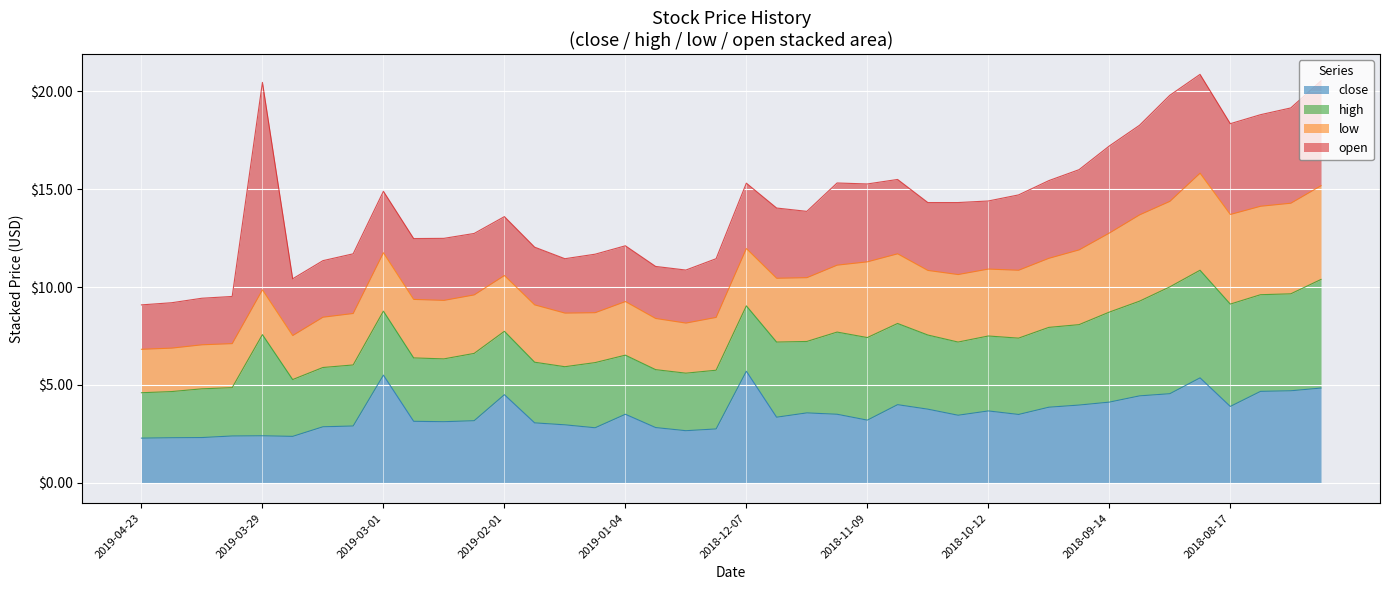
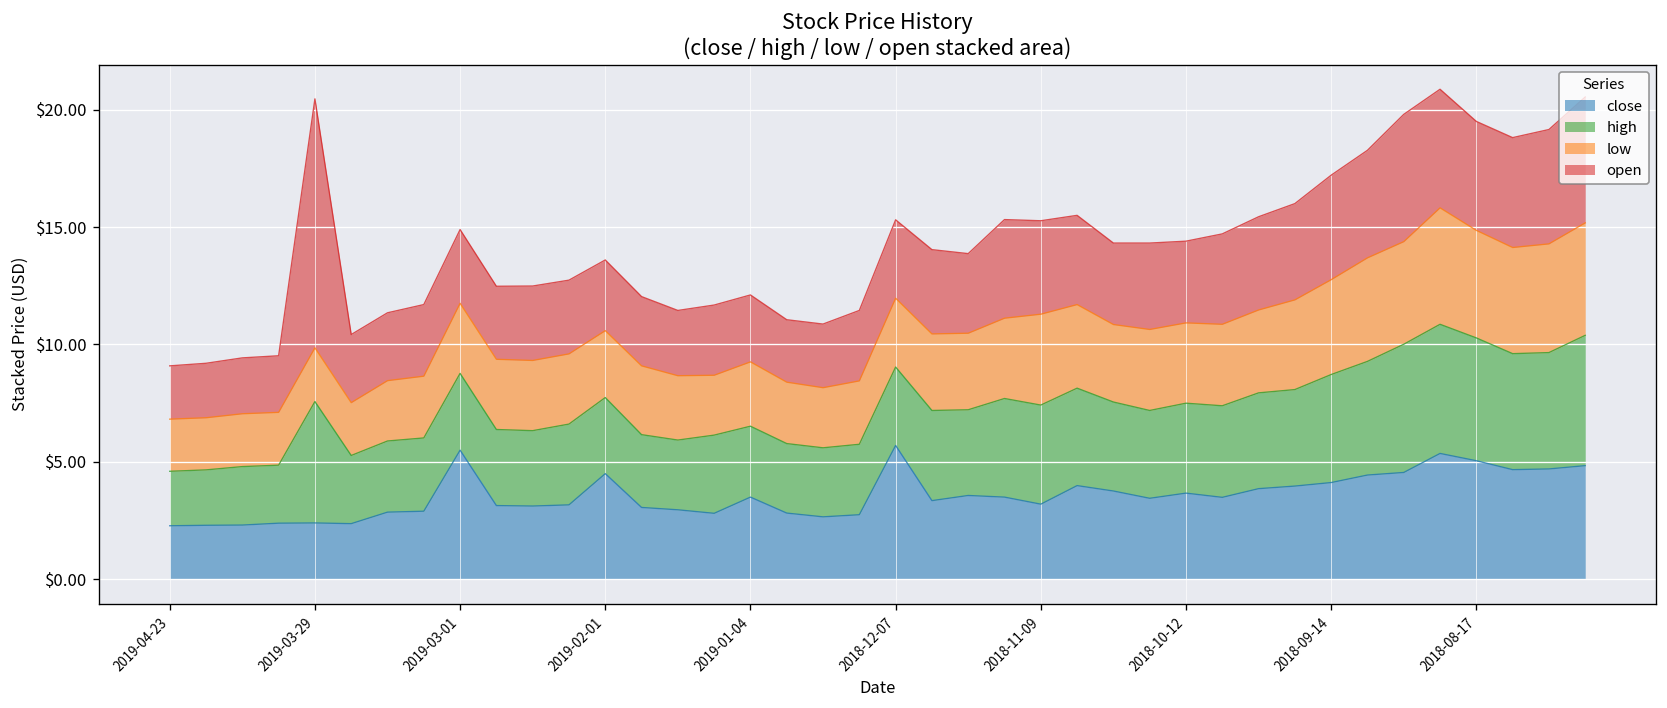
  {
    "close": {
      "2019-04-23": "$2.3",
      "2019-03-29": "$2.4",
      "2019-03-01": "$5.5",
      "2019-02-01": "$4.5",
      "2019-01-04": "$3.5",
      "2018-12-07": "$5.7",
      "2018-11-09": "$3.2",
      "2018-10-12": "$3.7",
      "2018-09-14": "$4.1",
-     "2018-08-17": "$3.9"
+     "2018-08-17": "$5.1"
    },
    "high": {
      "2019-04-23": "$2.3",
      "2019-03-29": "$5.2",
      "2019-03-01": "$3.3",
      "2019-02-01": "$3.2",
      "2019-01-04": "$3.0",
      "2018-12-07": "$3.3",
      "2018-11-09": "$4.2",
      "2018-10-12": "$3.8",
      "2018-09-14": "$4.6",
      "2018-08-17": "$5.2"
    },
    "low": {
      "2019-04-23": "$2.2",
      "2019-03-29": "$2.3",
      "2019-03-01": "$3.0",
      "2019-02-01": "$2.8",
      "2019-01-04": "$2.7",
      "2018-12-07": "$2.9",
      "2018-11-09": "$3.9",
      "2018-10-12": "$3.4",
      "2018-09-14": "$4.0",
      "2018-08-17": "$4.6"
    },
    "open": {
      "2019-04-23": "$2.3",
      "2019-03-29": "$10.6",
      "2019-03-01": "$3.1",
      "2019-02-01": "$3.0",
      "2019-01-04": "$2.8",
      "2018-12-07": "$3.3",
      "2018-11-09": "$4.0",
      "2018-10-12": "$3.5",
      "2018-09-14": "$4.4",
      "2018-08-17": "$4.6"
    }
  }
